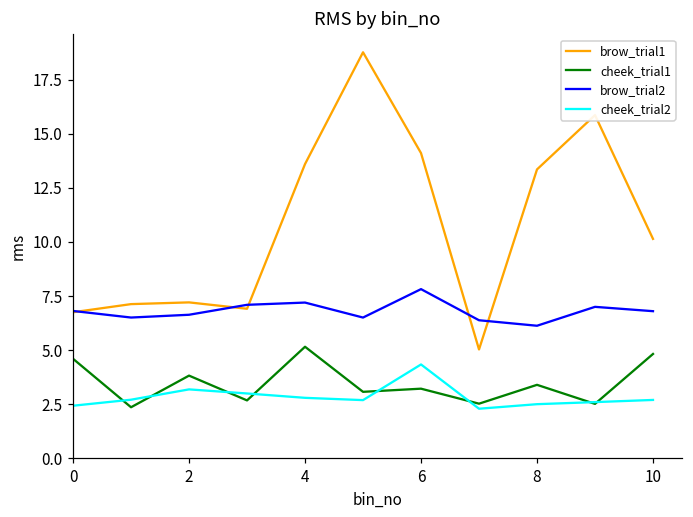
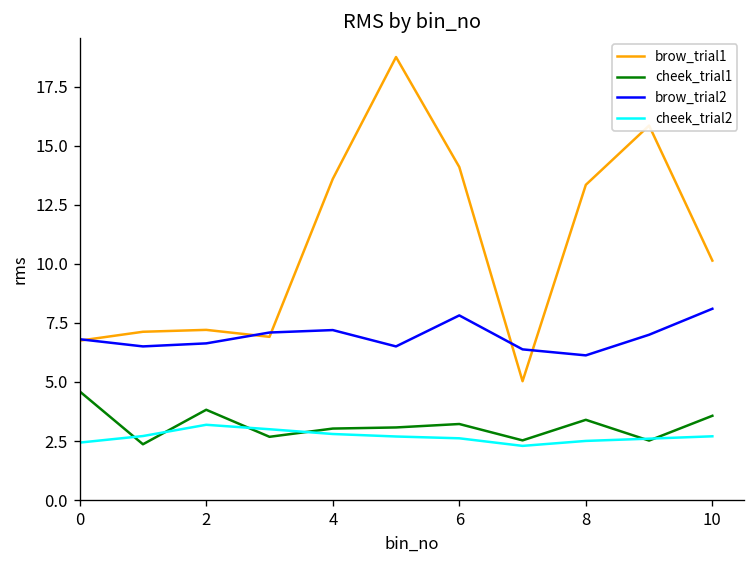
  {
    "brow_trial1": {
      "2": 7.2,
      "4": 13.6,
      "6": 14.1,
      "8": 13.3,
      "10": 10.1
    },
    "cheek_trial1": {
      "0": 4.6,
      "2": 3.8,
-     "4": 5.2,
+     "4": 3.0,
      "6": 3.2,
      "8": 3.4,
-     "10": 4.8
+     "10": 3.6
    },
    "brow_trial2": {
      "2": 6.6,
      "4": 7.2,
      "6": 7.8,
      "8": 6.1,
-     "10": 6.8
+     "10": 8.1
    },
    "cheek_trial2": {
      "0": 2.4,
      "2": 3.2,
      "4": 2.8,
-     "6": 4.3,
+     "6": 2.6,
      "8": 2.5,
      "10": 2.7
    }
  }
